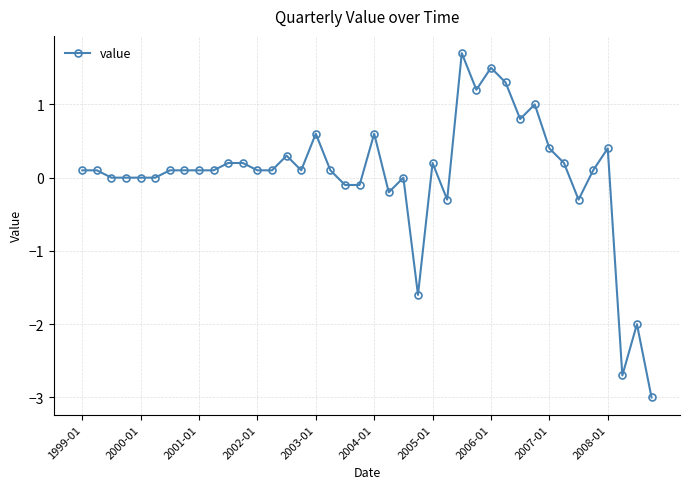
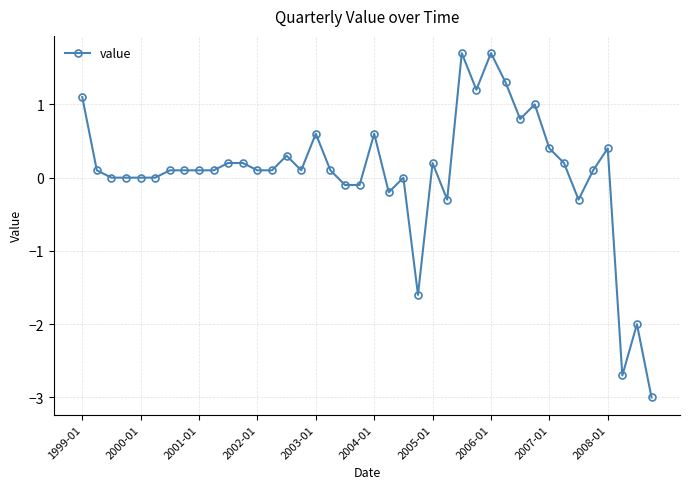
  {
-   "1999-01": 0.1,
+   "1999-01": 1.1,
    "2000-01": 0.0,
    "2001-01": 0.1,
    "2002-01": 0.1,
    "2003-01": 0.6,
    "2004-01": 0.6,
    "2005-01": 0.2,
-   "2006-01": 1.5,
+   "2006-01": 1.7,
    "2007-01": 0.4,
    "2008-01": 0.4
  }
